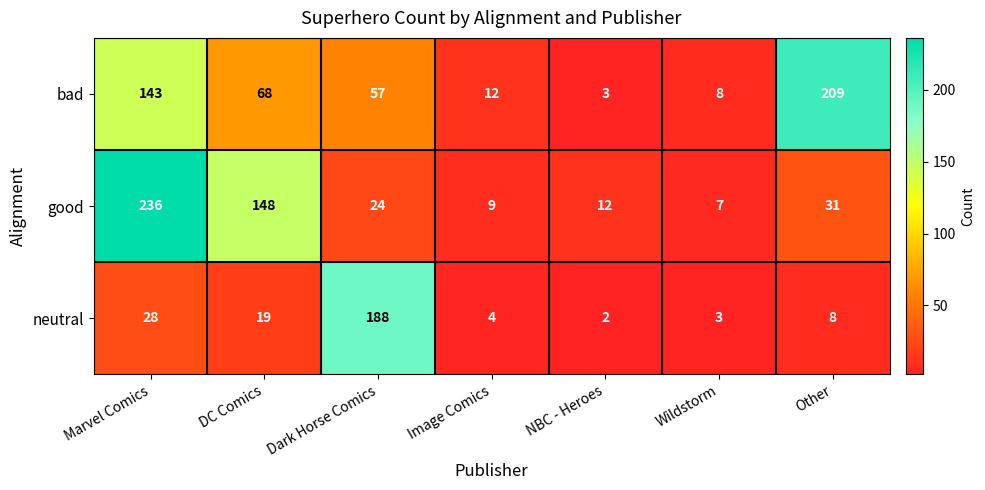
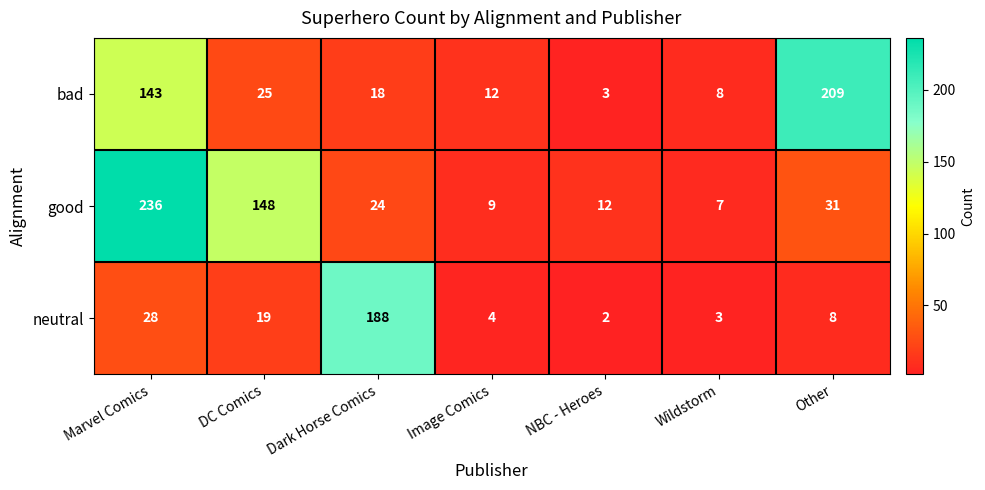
  {
    "bad": {
      "Marvel Comics": 143,
-     "DC Comics": 68,
-     "Dark Horse Comics": 57,
+     "DC Comics": 25,
+     "Dark Horse Comics": 18,
      "Image Comics": 12,
      "NBC - Heroes": 3,
      "Wildstorm": 8,
      "Other": 209
    },
    "good": {
      "Marvel Comics": 236,
      "DC Comics": 148,
      "Dark Horse Comics": 24,
      "Image Comics": 9,
      "NBC - Heroes": 12,
      "Wildstorm": 7,
      "Other": 31
    },
    "neutral": {
      "Marvel Comics": 28,
      "DC Comics": 19,
      "Dark Horse Comics": 188,
      "Image Comics": 4,
      "NBC - Heroes": 2,
      "Wildstorm": 3,
      "Other": 8
    }
  }
